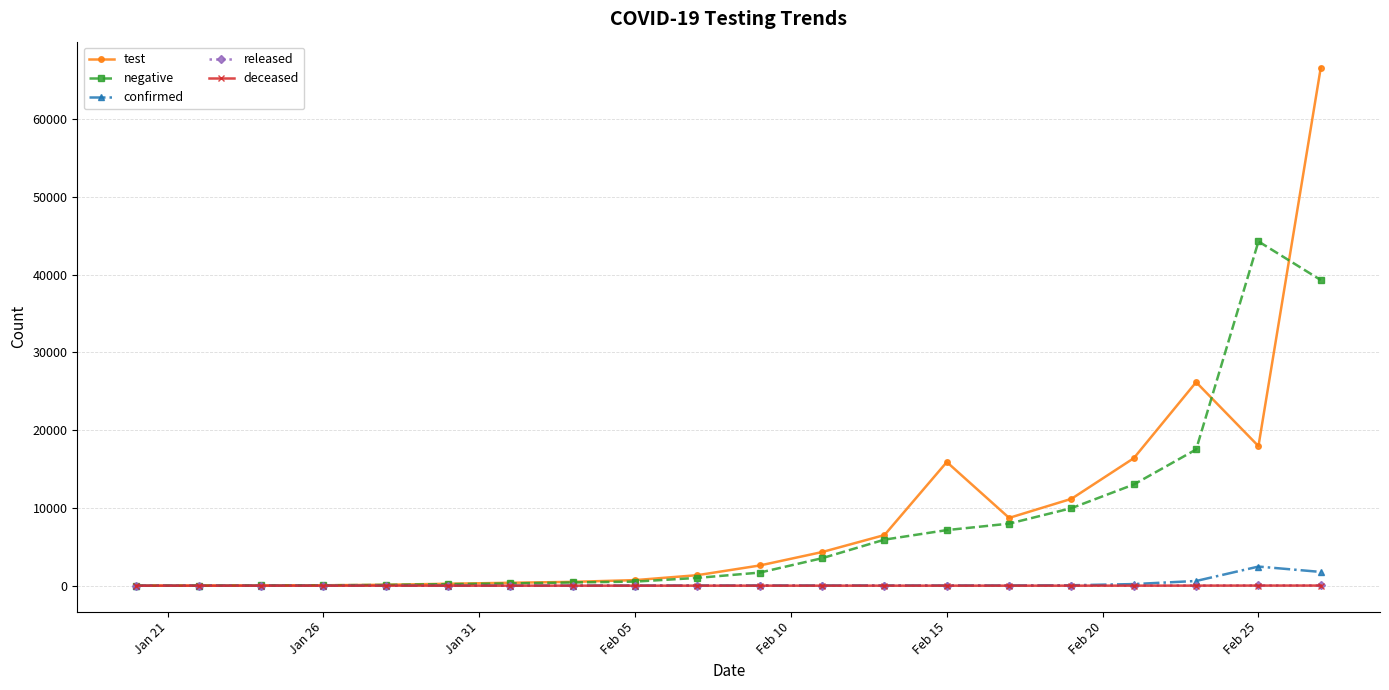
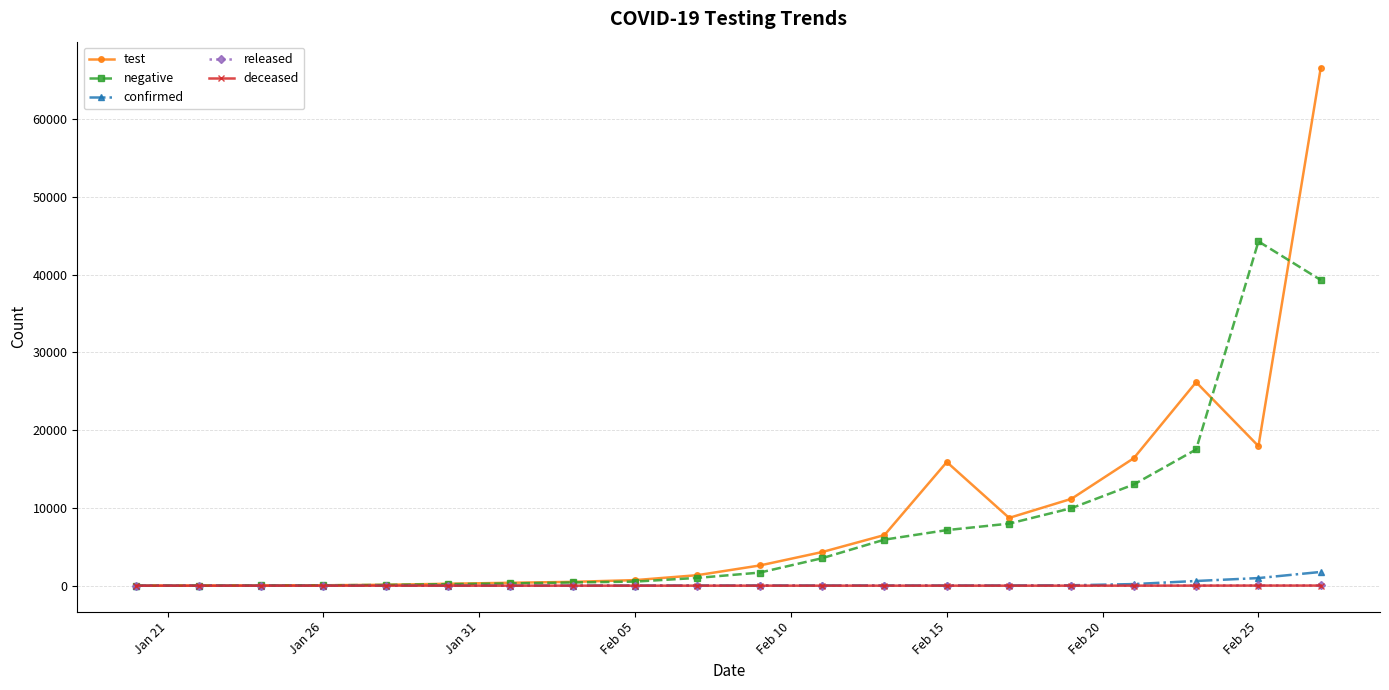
  {
    "test": {
      "Feb 15": 16000,
      "Feb 25": 18000
    },
    "negative": {
      "Feb 15": 7000,
      "Feb 25": 44000
    },
    "confirmed": {
-     "Feb 25": 2000
+     "Feb 25": 1000
    },
    "deceased": {
      "Feb 25": 0
    }
  }
